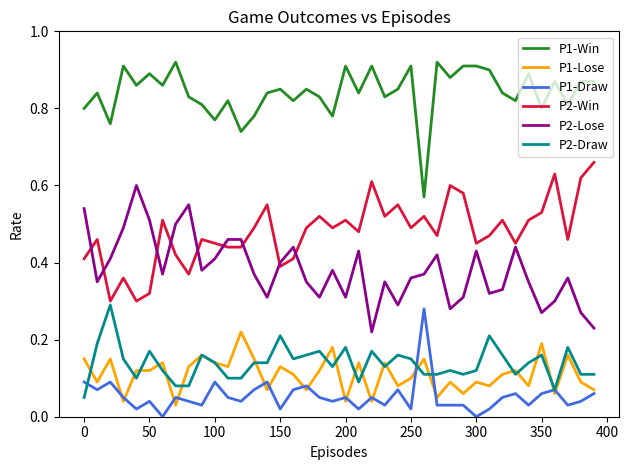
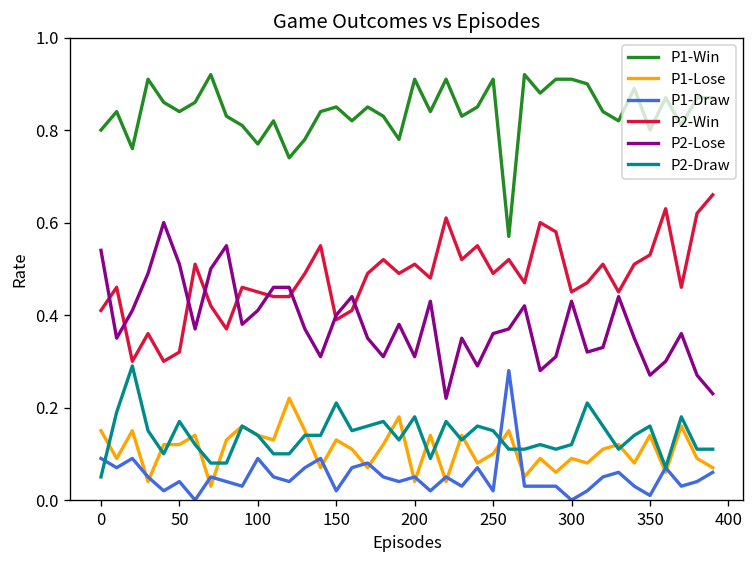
  {
    "P1-Win": {
      "0": 0.80,
-     "50": 0.89,
+     "50": 0.84,
      "100": 0.77,
      "150": 0.85,
      "200": 0.91,
      "250": 0.91,
      "300": 0.91
    },
    "P1-Lose": {
      "0": 0.15,
      "50": 0.12,
      "150": 0.13,
      "200": 0.04,
      "250": 0.10,
      "300": 0.09,
-     "350": 0.19
+     "350": 0.14
    },
    "P1-Draw": {
      "0": 0.09,
      "50": 0.04,
      "100": 0.09,
      "150": 0.02,
      "200": 0.05,
      "250": 0.02,
      "300": 0.00,
-     "350": 0.06
+     "350": 0.01
    },
    "P2-Win": {
      "0": 0.41,
      "50": 0.32,
      "100": 0.45,
      "150": 0.39,
      "200": 0.51,
      "250": 0.49,
      "300": 0.45,
      "350": 0.53
    },
    "P2-Lose": {
      "0": 0.54,
      "50": 0.51,
      "100": 0.41,
      "150": 0.40,
      "200": 0.31,
      "250": 0.36,
      "300": 0.43,
      "350": 0.27
    },
    "P2-Draw": {
      "0": 0.05,
      "50": 0.17,
      "150": 0.21,
      "200": 0.18,
      "250": 0.15,
      "300": 0.12,
      "350": 0.16
    }
  }
